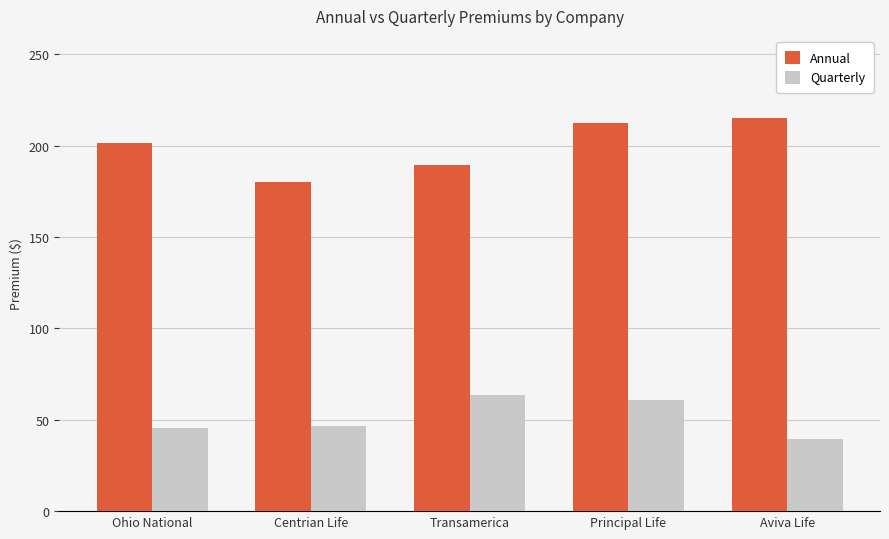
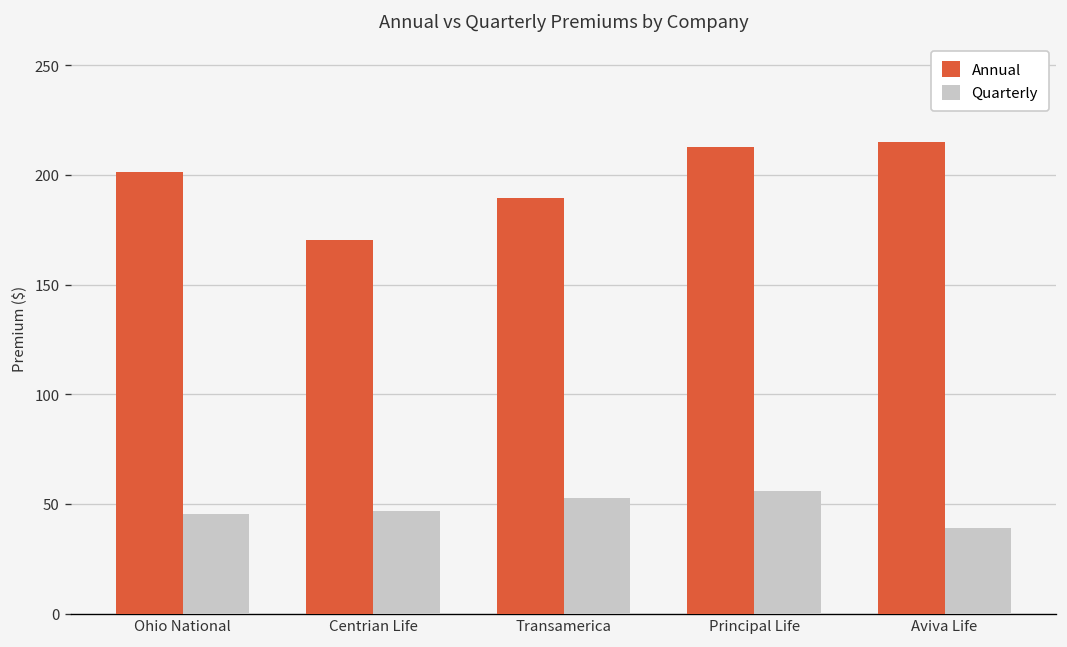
  {
    "Annual": {
      "Ohio National": 202,
-     "Centrian Life": 180,
+     "Centrian Life": 170,
      "Transamerica": 189,
      "Principal Life": 213,
      "Aviva Life": 215
    },
    "Quarterly": {
      "Ohio National": 45,
      "Centrian Life": 47,
-     "Transamerica": 64,
-     "Principal Life": 61,
+     "Transamerica": 53,
+     "Principal Life": 56,
      "Aviva Life": 39
    }
  }
